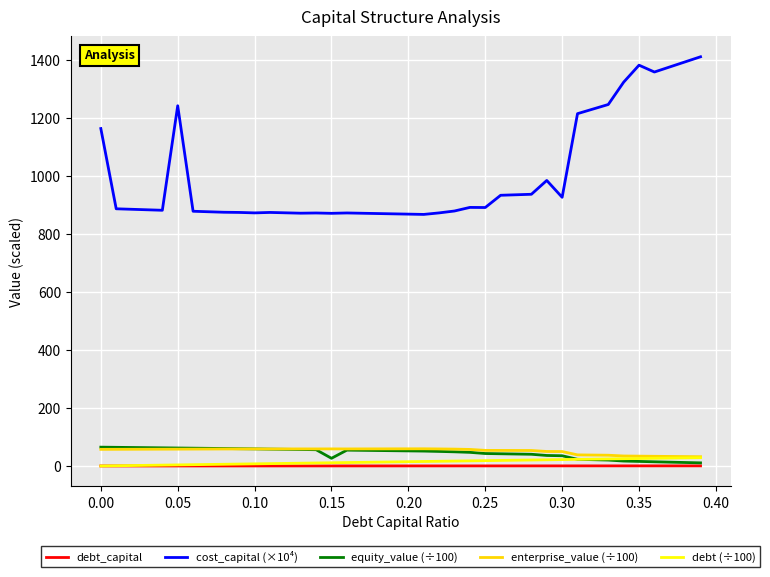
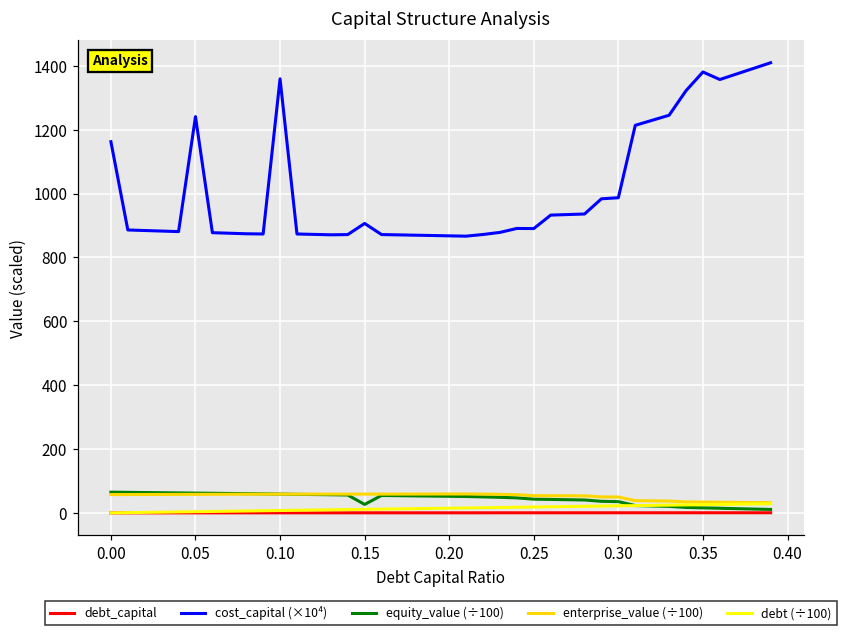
  {
    "debt_capital": {
      "0.15": 0,
      "0.20": 0,
      "0.25": 0,
      "0.30": 0,
      "0.35": 0
    },
    "cost_capital (×10⁴)": {
      "0.00": 1160,
      "0.05": 1240,
-     "0.10": 870,
-     "0.15": 870,
+     "0.10": 1360,
+     "0.15": 910,
      "0.20": 870,
      "0.25": 890,
-     "0.30": 930,
+     "0.30": 990,
      "0.35": 1380
    },
    "equity_value (÷100)": {
      "0.15": 30,
      "0.25": 40,
      "0.30": 40,
      "0.35": 20
    }
  }
